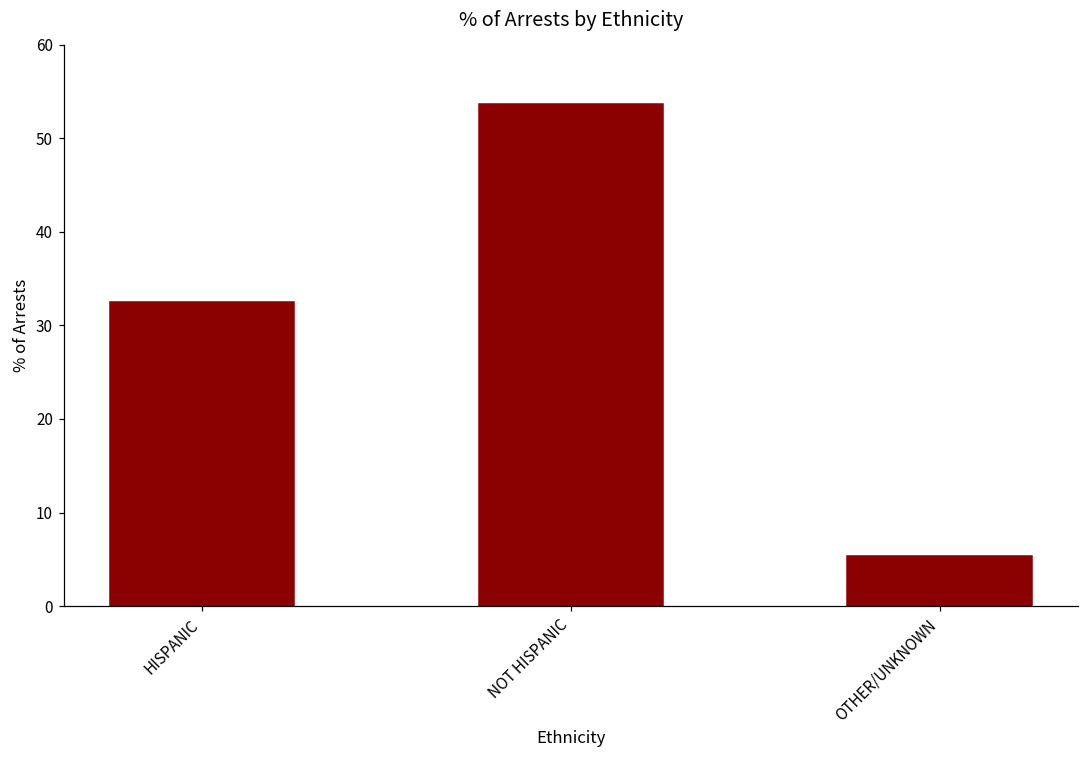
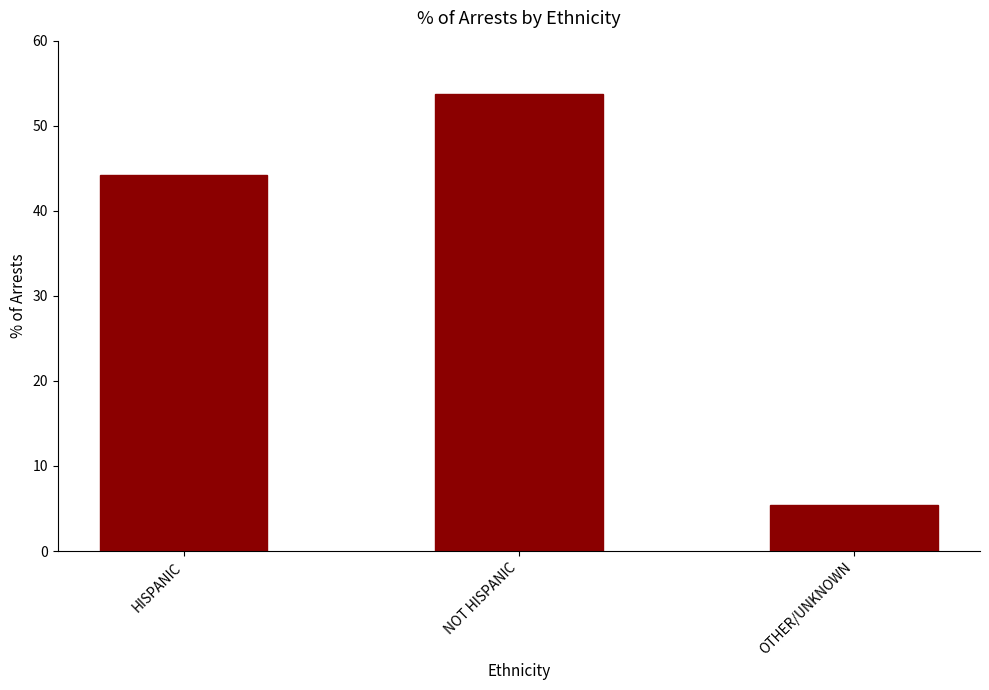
  {
-   "HISPANIC": 33,
+   "HISPANIC": 44,
    "NOT HISPANIC": 54,
    "OTHER/UNKNOWN": 5
  }
